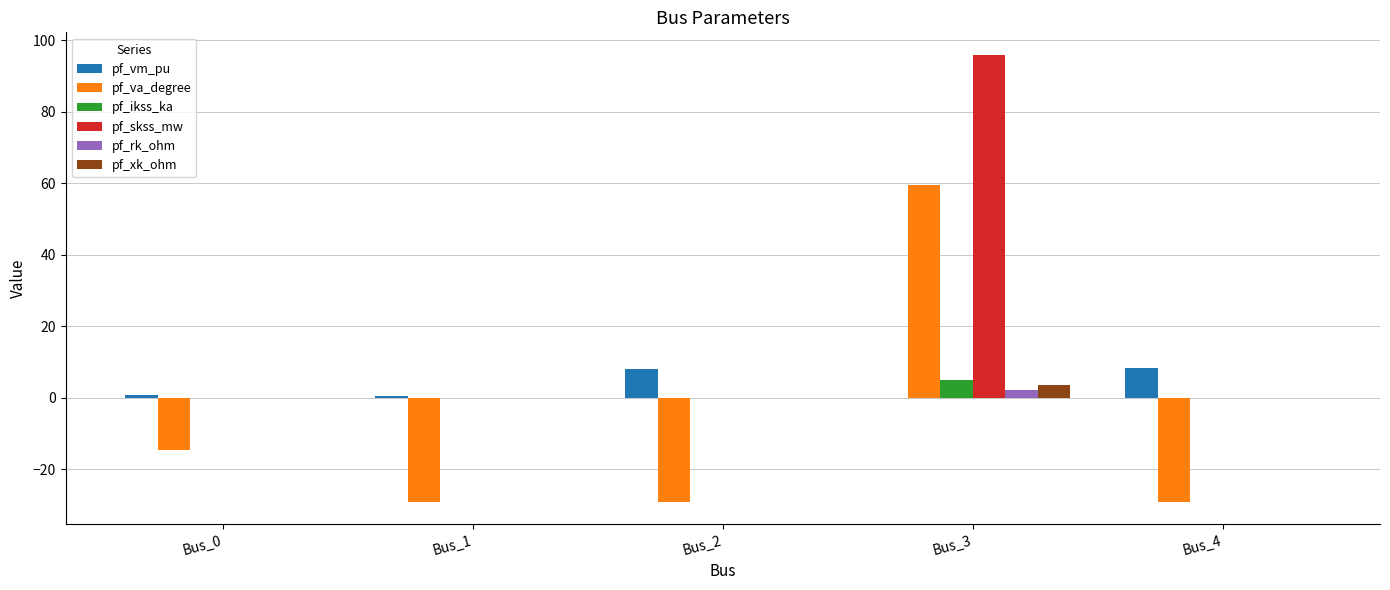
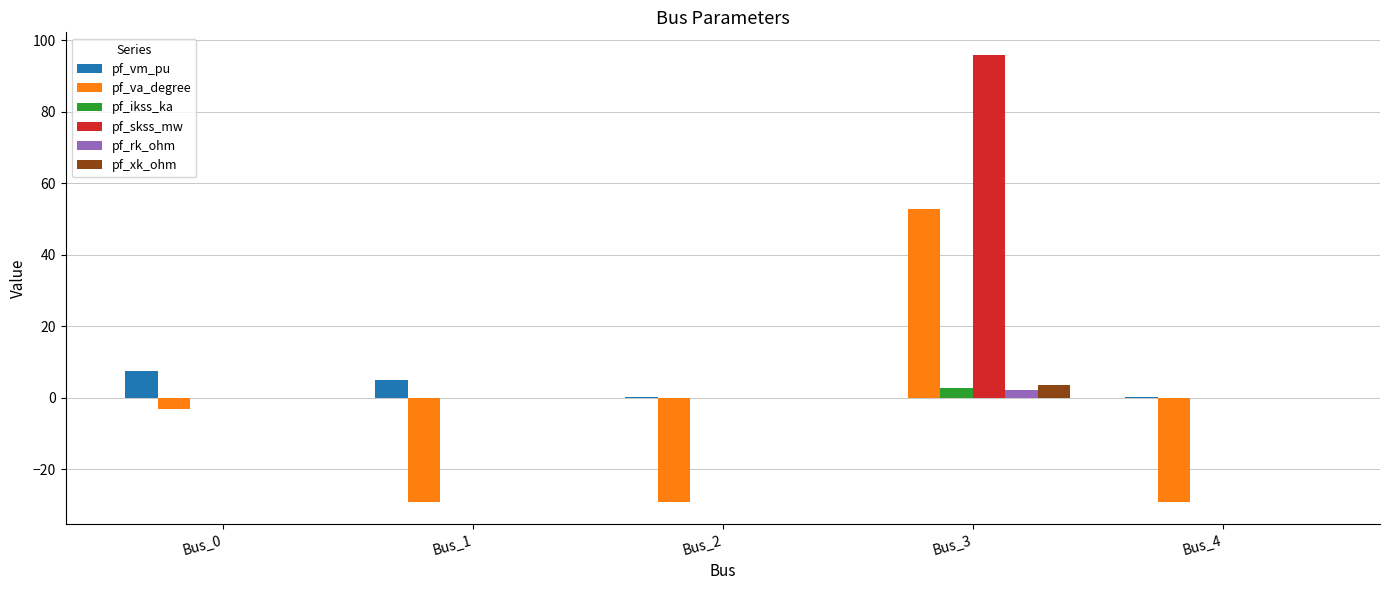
  {
    "pf_vm_pu": {
-     "Bus_0": 1,
-     "Bus_1": 1,
-     "Bus_2": 8,
+     "Bus_0": 8,
+     "Bus_1": 5,
+     "Bus_2": 0,
      "Bus_3": 0,
-     "Bus_4": 8
+     "Bus_4": 0
    },
    "pf_va_degree": {
-     "Bus_0": -14,
+     "Bus_0": -3,
      "Bus_1": -29,
      "Bus_2": -29,
-     "Bus_3": 60,
+     "Bus_3": 53,
      "Bus_4": -29
    },
    "pf_ikss_ka": {
      "Bus_0": 0,
      "Bus_1": 0,
      "Bus_2": 0,
-     "Bus_3": 5,
+     "Bus_3": 3,
      "Bus_4": 0
    },
    "pf_skss_mw": {
      "Bus_0": 0,
      "Bus_1": 0,
      "Bus_2": 0,
      "Bus_3": 96,
      "Bus_4": 0
    },
    "pf_rk_ohm": {
      "Bus_0": 0,
      "Bus_1": 0,
      "Bus_2": 0,
      "Bus_3": 2,
      "Bus_4": 0
    },
    "pf_xk_ohm": {
      "Bus_0": 0,
      "Bus_1": 0,
      "Bus_2": 0,
      "Bus_3": 4,
      "Bus_4": 0
    }
  }
